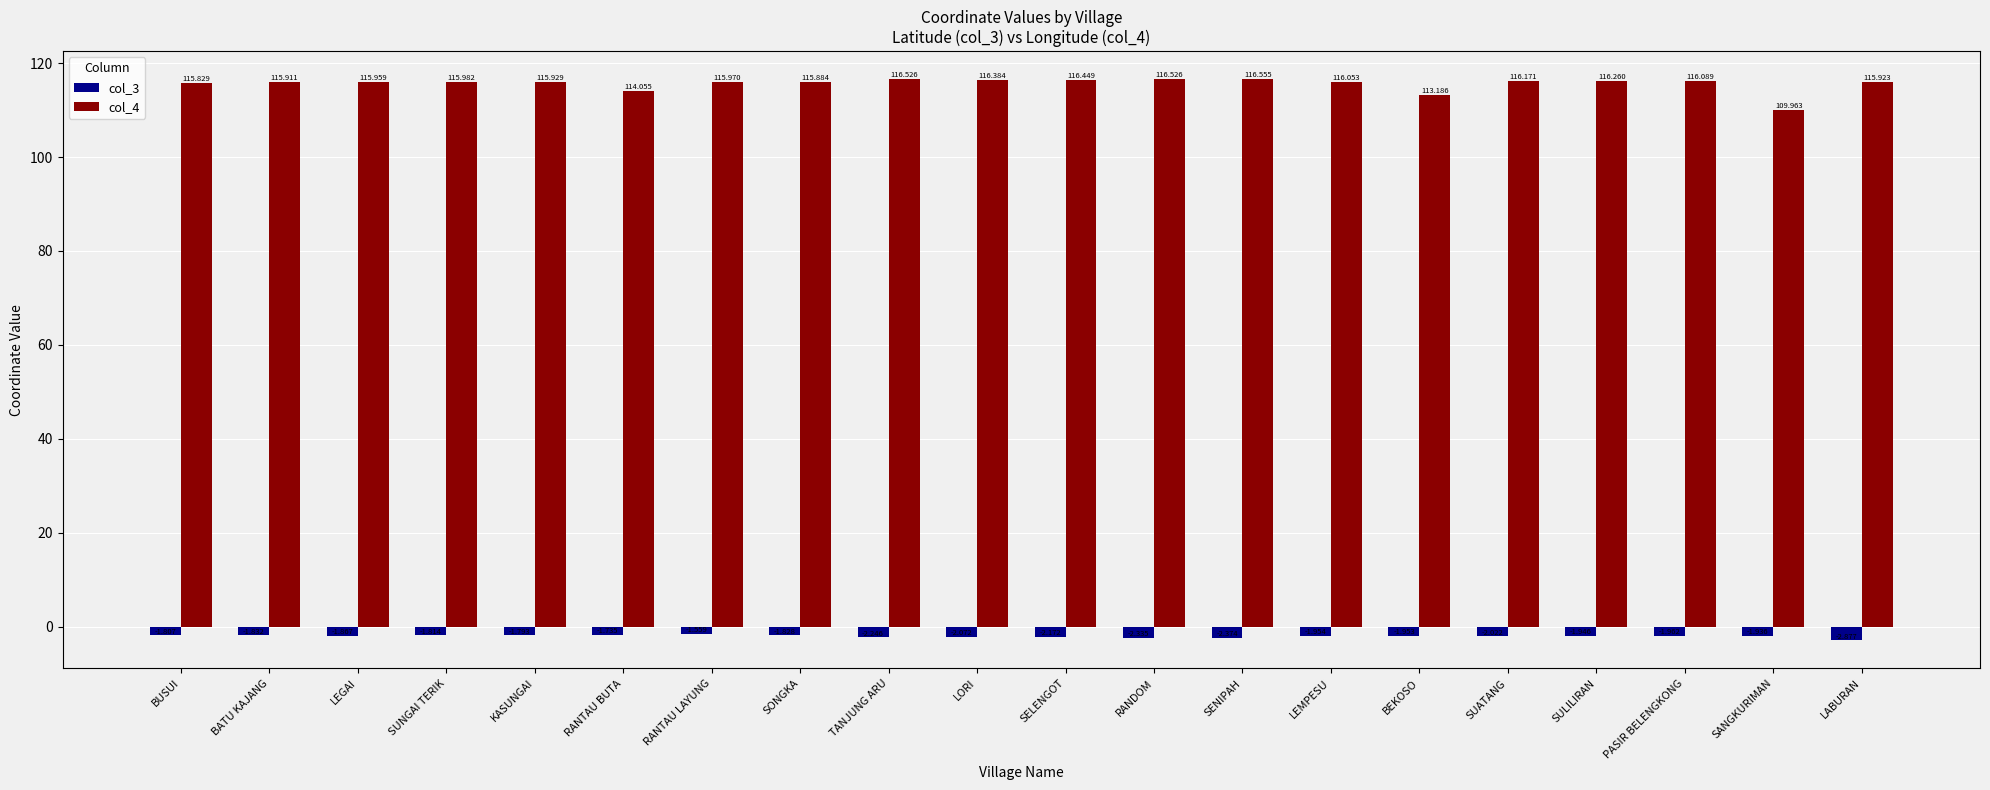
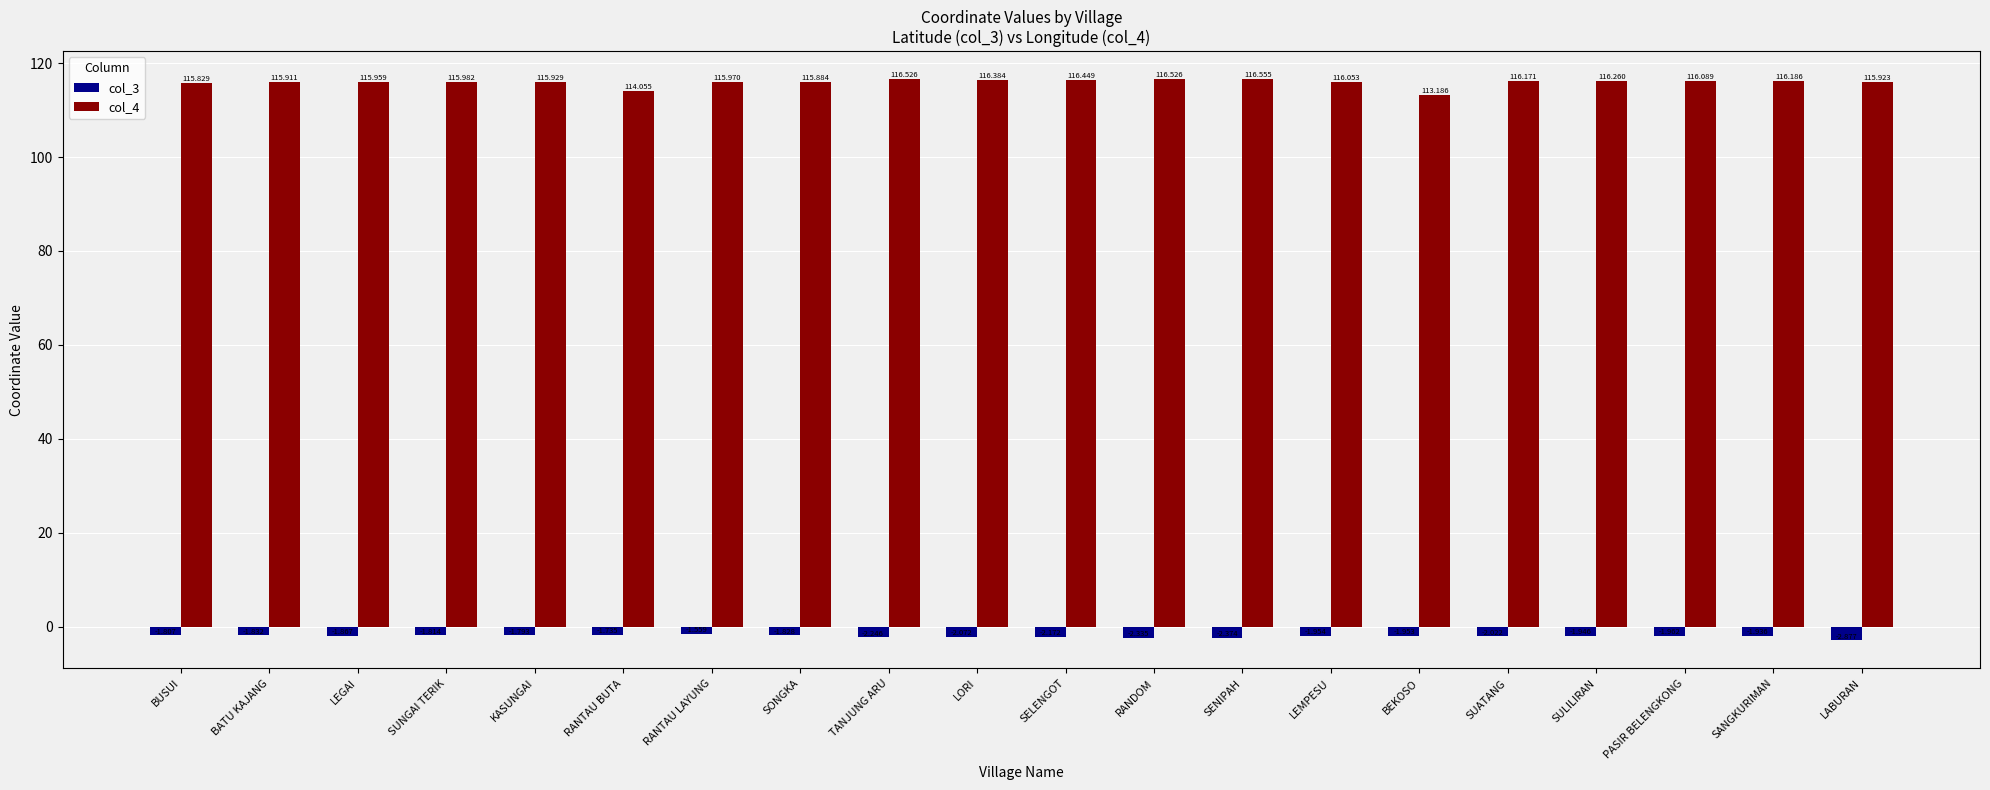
  {
    "col_3": {
      "BUSUI": -1.807,
      "BATU KAJANG": -1.832,
      "LEGAI": -1.867,
      "SUNGAI TERIK": -1.814,
      "KASUNGAI": -1.793,
      "RANTAU BUTA": -1.735,
      "RANTAU LAYUNG": -1.559,
      "SONGKA": -1.828,
      "TANJUNG ARU": -2.246,
      "LORI": -2.072,
      "SELENGOT": -2.172,
      "RANDOM": -2.335,
      "SENIPAH": -2.374,
      "LEMPESU": -1.954,
      "BEKOSO": -1.953,
      "SUATANG": -2.022,
      "SULILIRAN": -1.946,
      "PASIR BELENGKONG": -1.962,
      "SANGKURIMAN": -1.936,
      "LABURAN": -2.877
    },
    "col_4": {
      "BUSUI": 115.829,
      "BATU KAJANG": 115.911,
      "LEGAI": 115.959,
      "SUNGAI TERIK": 115.982,
      "KASUNGAI": 115.929,
      "RANTAU BUTA": 114.055,
      "RANTAU LAYUNG": 115.970,
      "SONGKA": 115.884,
      "TANJUNG ARU": 116.526,
      "LORI": 116.384,
      "SELENGOT": 116.449,
      "RANDOM": 116.526,
      "SENIPAH": 116.555,
      "LEMPESU": 116.053,
      "BEKOSO": 113.186,
      "SUATANG": 116.171,
      "SULILIRAN": 116.260,
      "PASIR BELENGKONG": 116.089,
-     "SANGKURIMAN": 109.963,
+     "SANGKURIMAN": 116.186,
      "LABURAN": 115.923
    }
  }
